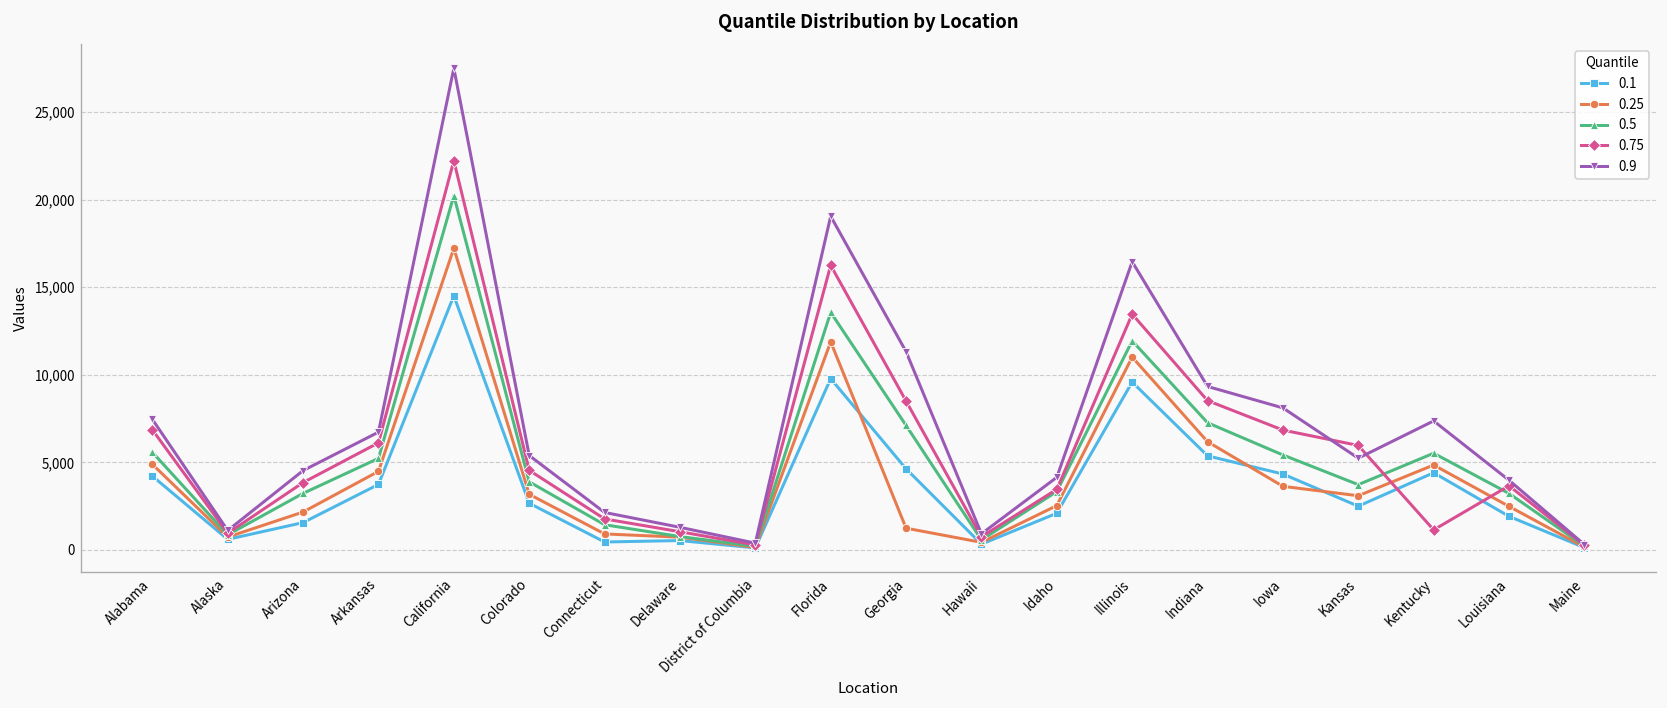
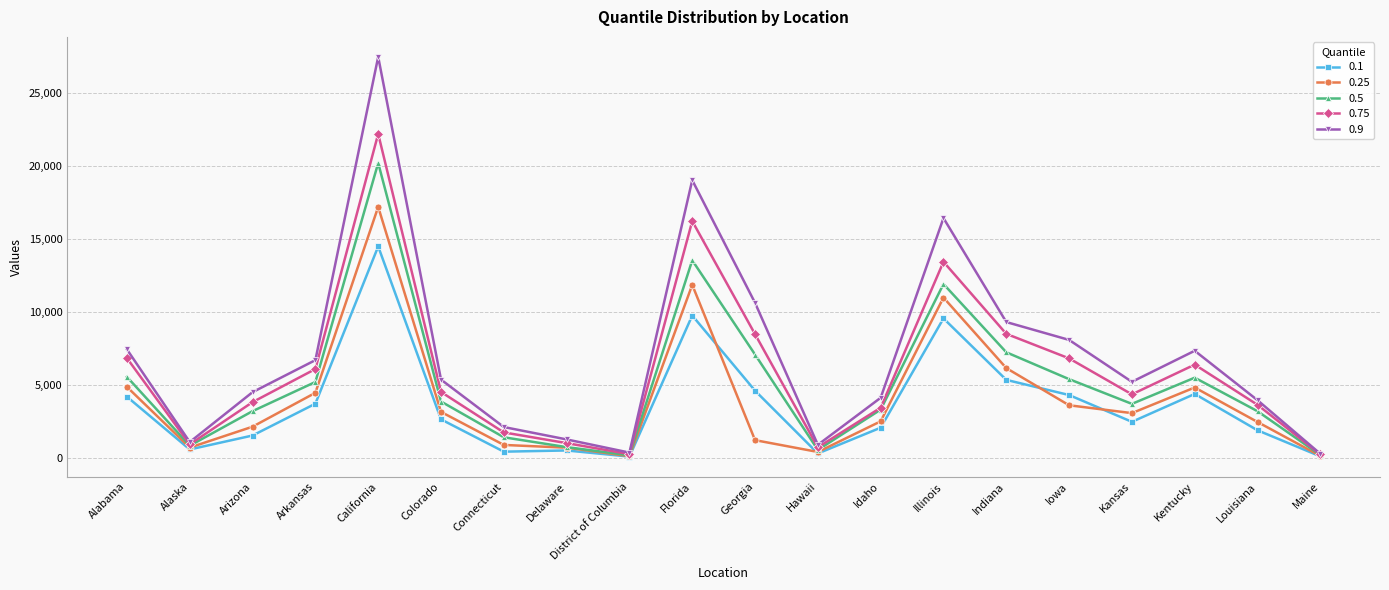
  {
    "0.1": {
      "Alabama": "4,200",
      "Arizona": "1,600",
      "Arkansas": "3,700",
      "California": "14,500",
      "Colorado": "2,700",
      "Connecticut": "500",
      "Delaware": "500",
      "Florida": "9,800",
      "Georgia": "4,600",
      "Idaho": "2,100",
      "Illinois": "9,600",
      "Indiana": "5,400",
      "Iowa": "4,300",
      "Kansas": "2,500",
      "Kentucky": "4,400",
      "Louisiana": "1,900"
    },
    "0.25": {
      "Alabama": "4,900",
      "Arizona": "2,200",
      "Arkansas": "4,500",
      "California": "17,200",
      "Colorado": "3,200",
      "Connecticut": "900",
      "Florida": "11,900",
      "Georgia": "1,200",
      "Idaho": "2,500",
      "Illinois": "11,000",
      "Indiana": "6,200",
      "Iowa": "3,600",
      "Kansas": "3,100",
      "Kentucky": "4,900",
      "Louisiana": "2,500"
    },
    "0.5": {
      "Alabama": "5,600",
      "Arizona": "3,200",
      "Arkansas": "5,200",
      "California": "20,200",
      "Colorado": "3,900",
      "Connecticut": "1,400",
      "Florida": "13,600",
      "Georgia": "7,100",
      "Illinois": "11,900",
      "Indiana": "7,300",
      "Iowa": "5,400",
      "Kansas": "3,700",
      "Kentucky": "5,500",
      "Louisiana": "3,200"
    },
    "0.75": {
      "Alabama": "6,900",
      "Arizona": "3,900",
      "Arkansas": "6,100",
      "California": "22,200",
      "Colorado": "4,500",
      "Connecticut": "1,800",
      "Delaware": "1,000",
      "Florida": "16,200",
      "Georgia": "8,500",
      "Illinois": "13,500",
      "Indiana": "8,500",
      "Iowa": "6,800",
-     "Kansas": "6,000",
-     "Kentucky": "1,100",
+     "Kansas": "4,400",
+     "Kentucky": "6,400",
      "Louisiana": "3,700"
    },
    "0.9": {
      "Alabama": "7,500",
      "Arizona": "4,500",
      "Arkansas": "6,700",
      "California": "27,500",
      "Colorado": "5,400",
      "Connecticut": "2,100",
      "Delaware": "1,300",
      "Florida": "19,100",
-     "Georgia": "11,300",
+     "Georgia": "10,600",
      "Idaho": "4,100",
      "Illinois": "16,500",
      "Indiana": "9,300",
      "Iowa": "8,100",
      "Kansas": "5,200",
      "Kentucky": "7,400",
      "Louisiana": "4,000"
    }
  }
